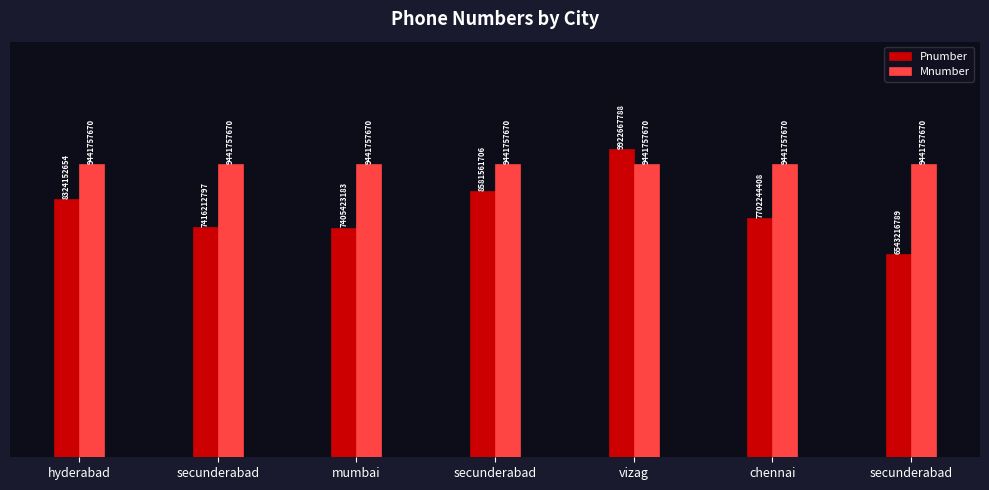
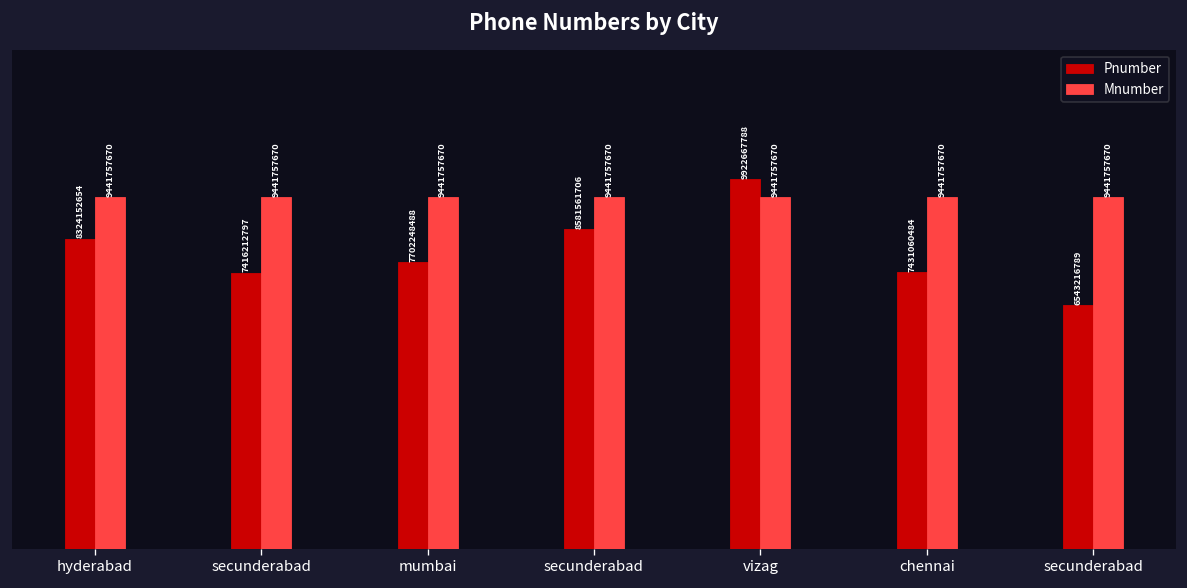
  {
    "Pnumber": {
-     "mumbai": 7405423183,
-     "chennai": 7702244408
+     "mumbai": 7702248488,
+     "chennai": 7431060484
    }
  }
